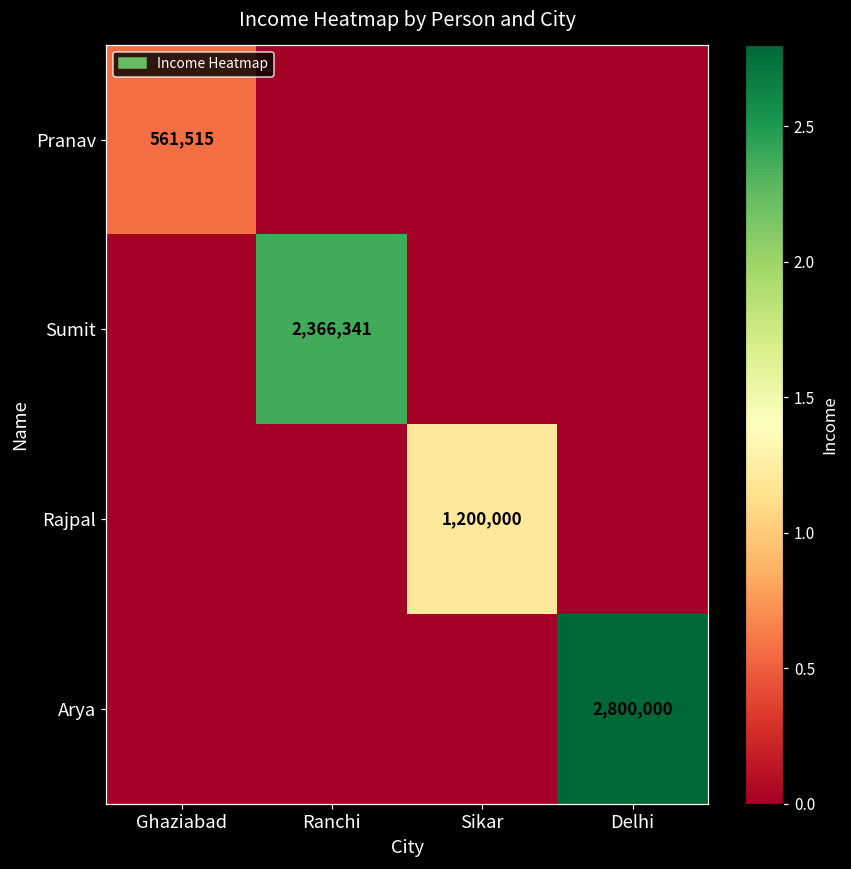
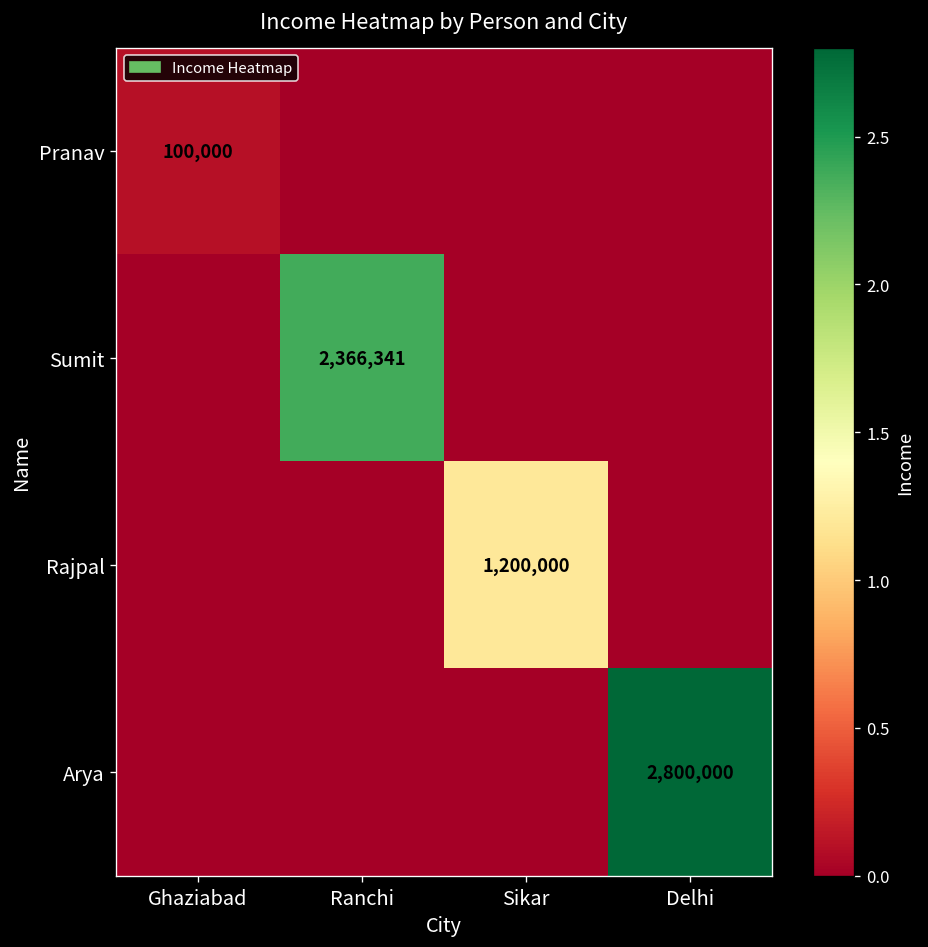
  {
    "Pranav": {
-     "Ghaziabad": "561,515"
+     "Ghaziabad": "100,000"
    },
    "Sumit": {
      "Ranchi": "2,366,341"
    },
    "Rajpal": {
      "Sikar": "1,200,000"
    },
    "Arya": {
      "Delhi": "2,800,000"
    }
  }
